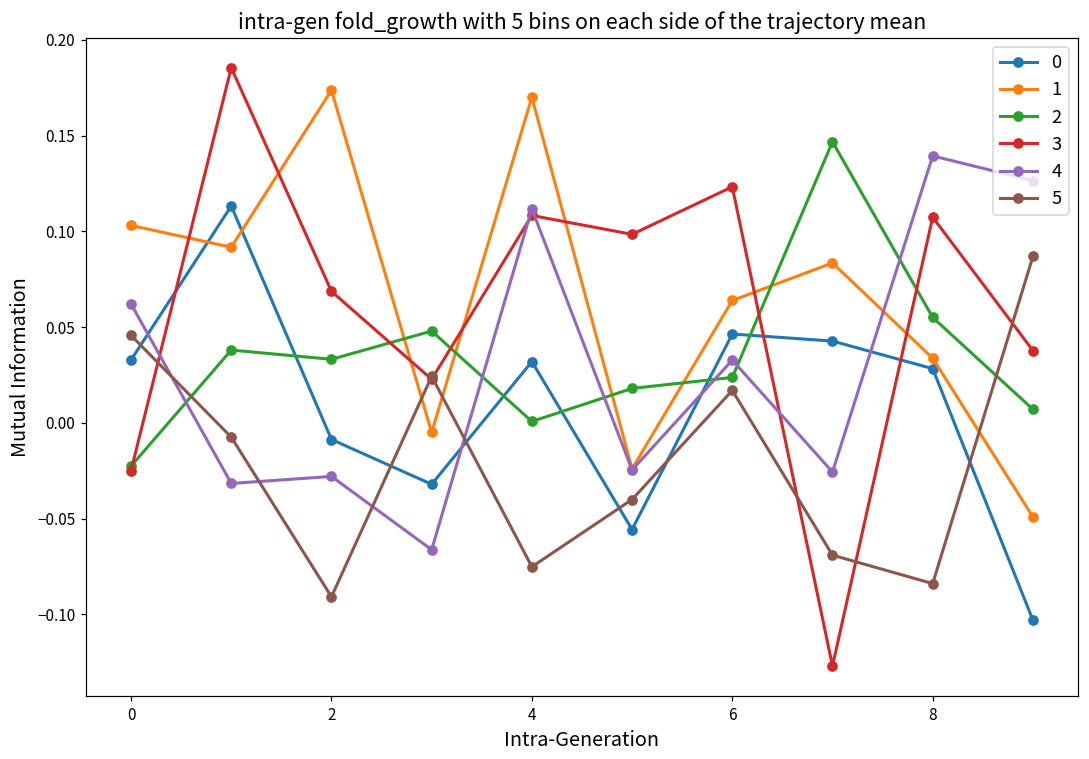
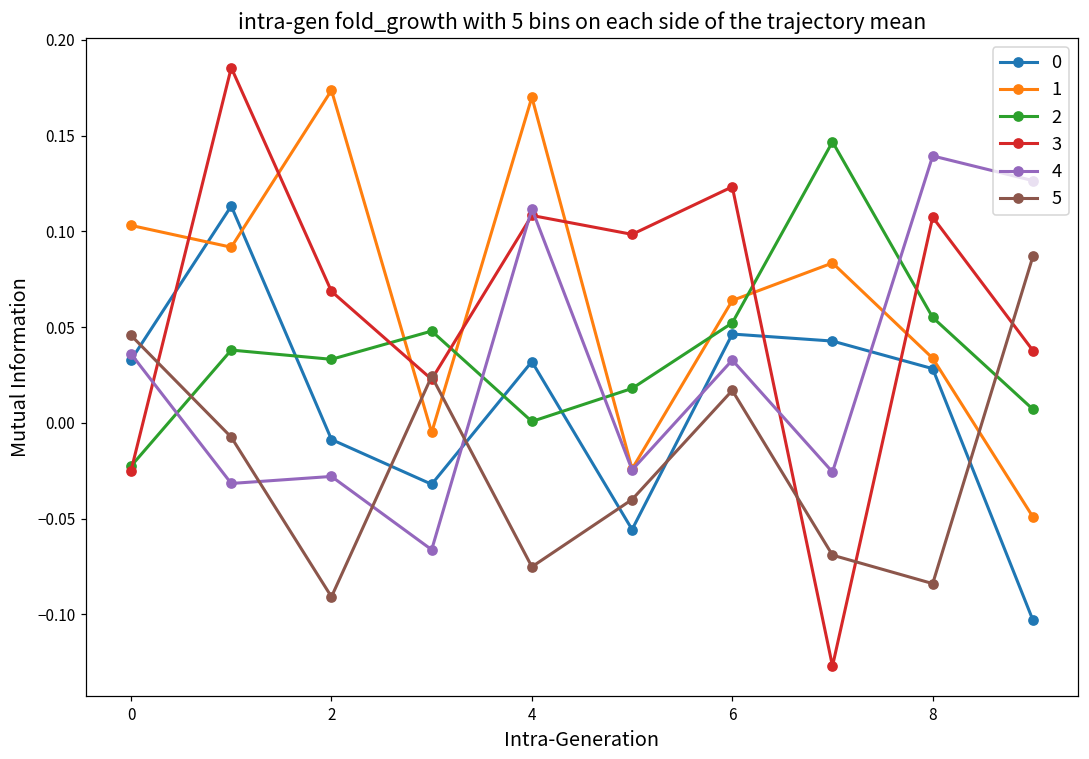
  {
    "0": {
      "0": 0.033,
      "2": -0.009,
      "4": 0.032,
      "6": 0.046,
      "8": 0.028
    },
    "1": {
      "0": 0.103,
      "2": 0.174,
      "4": 0.170,
      "6": 0.064,
      "8": 0.034
    },
    "2": {
      "0": -0.023,
      "2": 0.033,
      "4": 0.001,
-     "6": 0.024,
+     "6": 0.052,
      "8": 0.055
    },
    "3": {
      "0": -0.025,
      "2": 0.069,
      "4": 0.108,
      "6": 0.123,
      "8": 0.107
    },
    "4": {
-     "0": 0.062,
+     "0": 0.036,
      "2": -0.028,
      "4": 0.112,
      "6": 0.033,
      "8": 0.139
    },
    "5": {
      "0": 0.046,
      "2": -0.091,
      "4": -0.075,
      "6": 0.017,
      "8": -0.084
    }
  }
